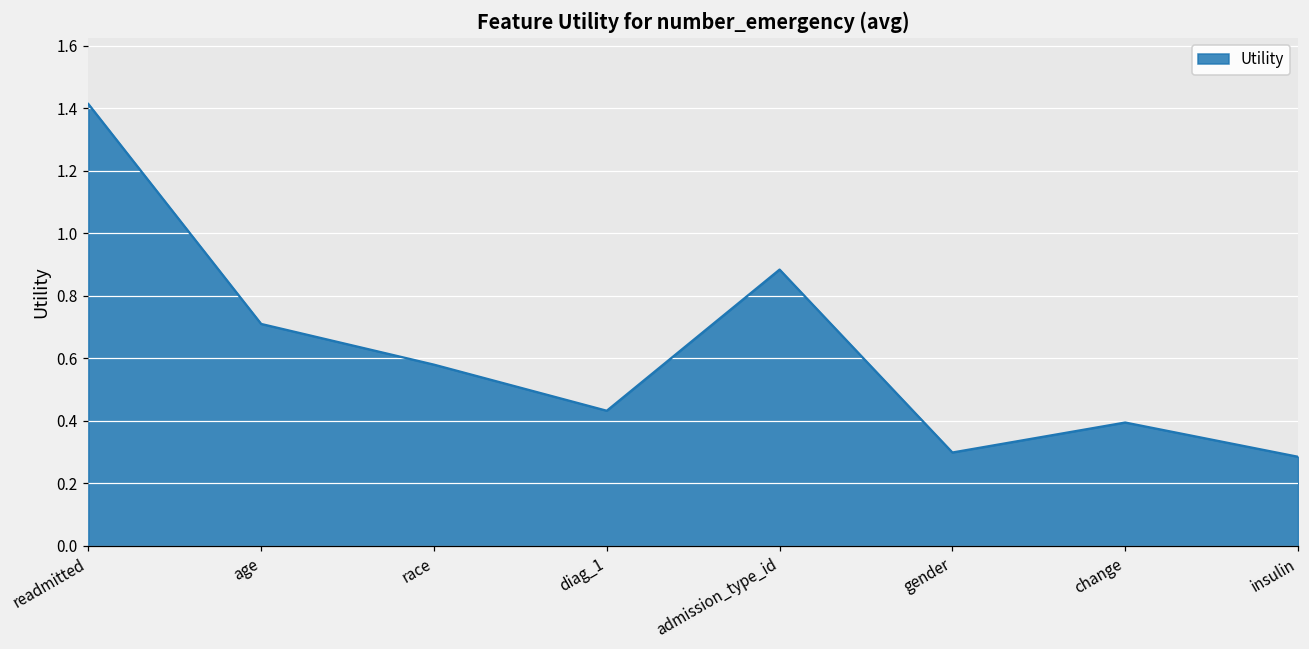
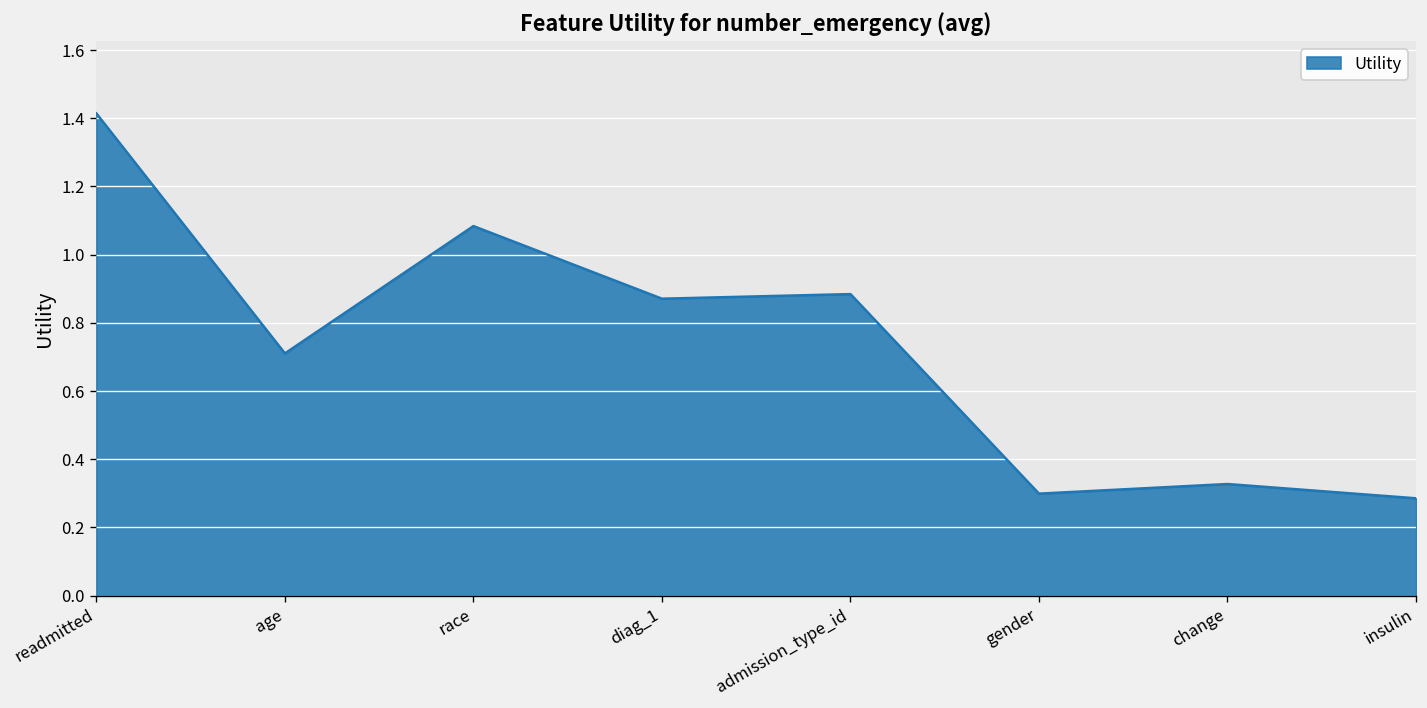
  {
    "readmitted": 1.41,
    "age": 0.71,
-   "race": 0.58,
-   "diag_1": 0.43,
+   "race": 1.08,
+   "diag_1": 0.87,
    "admission_type_id": 0.88,
    "gender": 0.30,
-   "change": 0.40,
+   "change": 0.33,
    "insulin": 0.29
  }
